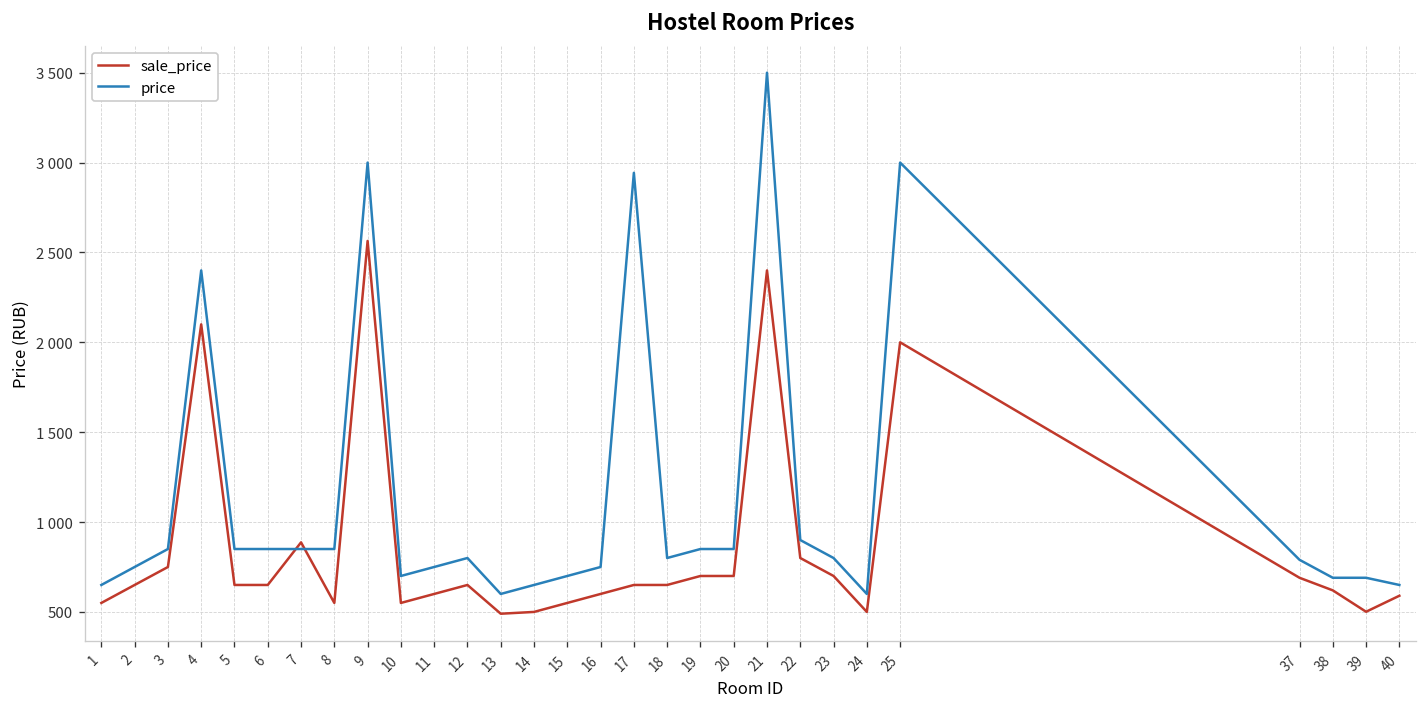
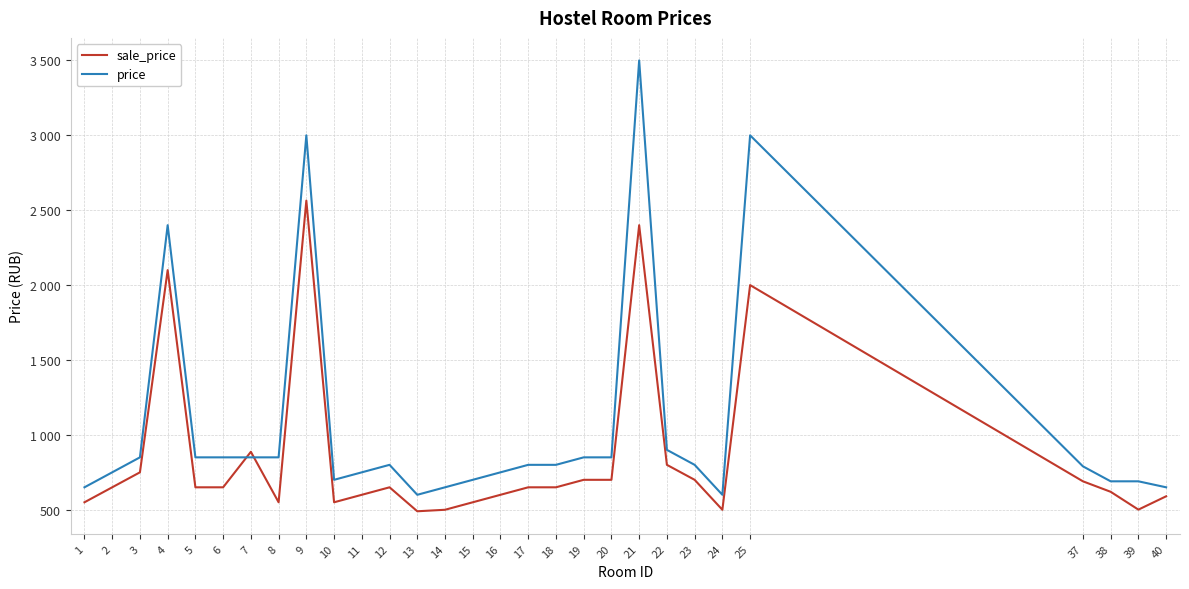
  {
    "sale_price": {
      "1": 550,
      "2": 650,
      "3": 750,
      "4": 2100,
      "5": 650,
      "6": 650,
      "7": 890,
      "8": 550,
      "9": 2560,
      "10": 550,
      "11": 600,
      "12": 650,
      "13": 490,
      "14": 500,
      "15": 550,
      "16": 600,
      "17": 650,
      "18": 650,
      "19": 700,
      "20": 700,
      "21": 2400,
      "22": 800,
      "23": 700,
      "24": 500,
      "25": 2000,
      "37": 690,
      "38": 620,
      "39": 500,
      "40": 590
    },
    "price": {
      "1": 650,
      "2": 750,
      "3": 850,
      "4": 2400,
      "5": 850,
      "6": 850,
      "7": 850,
      "8": 850,
      "9": 3000,
      "10": 700,
      "11": 750,
      "12": 800,
      "13": 600,
      "14": 650,
      "15": 700,
      "16": 750,
-     "17": 2940,
+     "17": 800,
      "18": 800,
      "19": 850,
      "20": 850,
      "21": 3500,
      "22": 900,
      "23": 800,
      "24": 600,
      "25": 3000,
      "37": 790,
      "38": 690,
      "39": 690,
      "40": 650
    }
  }
